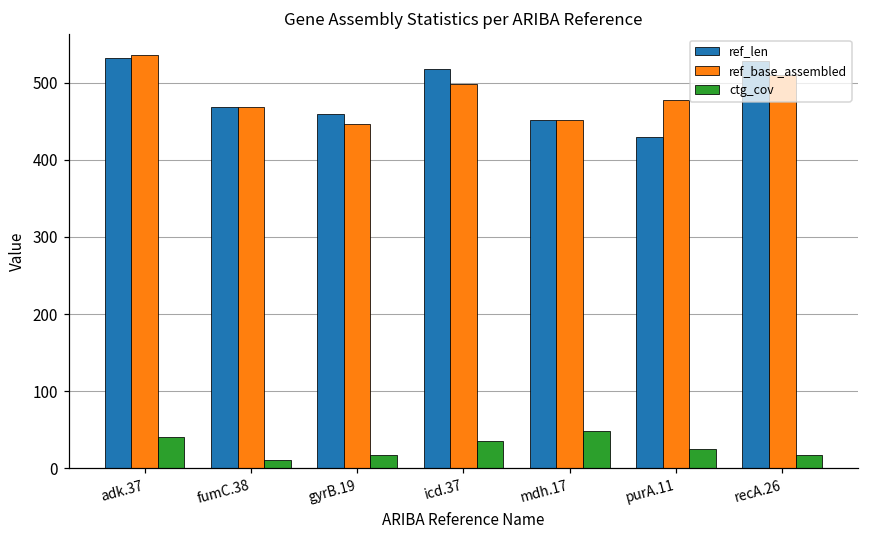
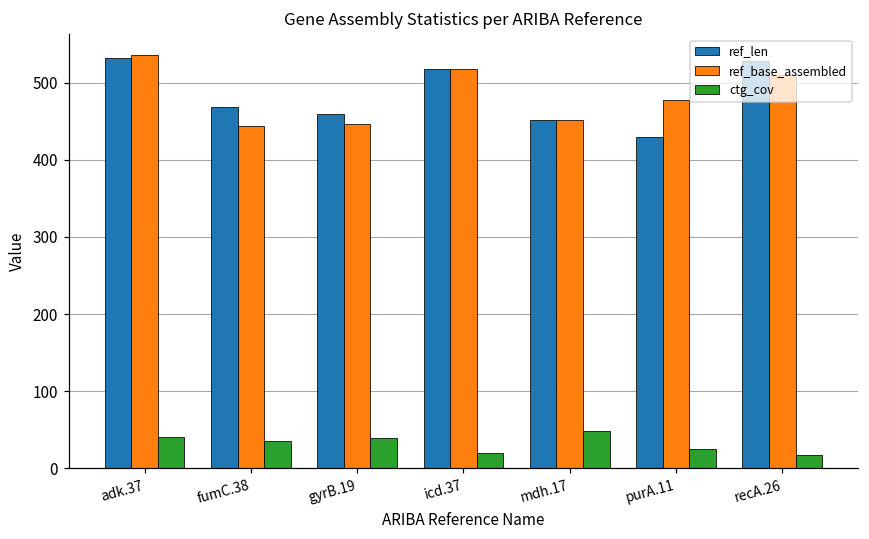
  {
    "ref_len": {
      "adk.37": 530,
      "fumC.38": 470,
      "gyrB.19": 460,
      "icd.37": 520,
      "mdh.17": 450,
      "purA.11": 430
    },
    "ref_base_assembled": {
      "adk.37": 540,
-     "fumC.38": 470,
+     "fumC.38": 440,
      "gyrB.19": 450,
-     "icd.37": 500,
+     "icd.37": 520,
      "mdh.17": 450,
      "purA.11": 480
    },
    "ctg_cov": {
      "adk.37": 40,
-     "fumC.38": 10,
-     "gyrB.19": 20,
-     "icd.37": 40,
+     "fumC.38": 40,
+     "gyrB.19": 40,
+     "icd.37": 20,
      "mdh.17": 50,
      "purA.11": 30,
      "recA.26": 20
    }
  }
